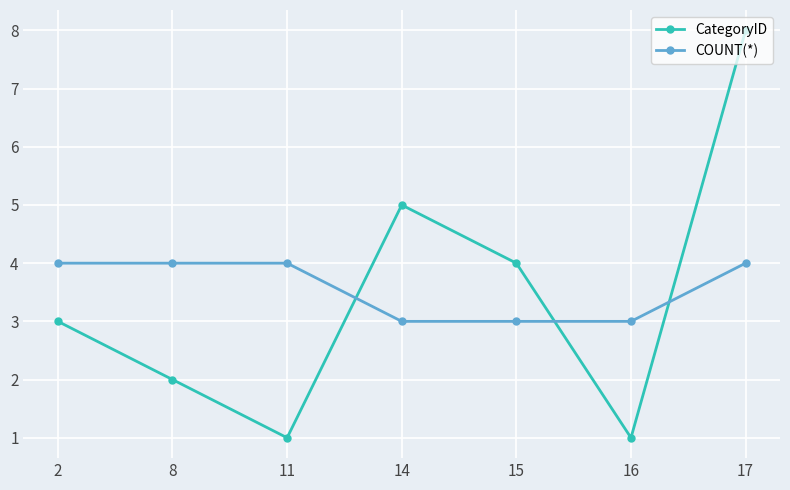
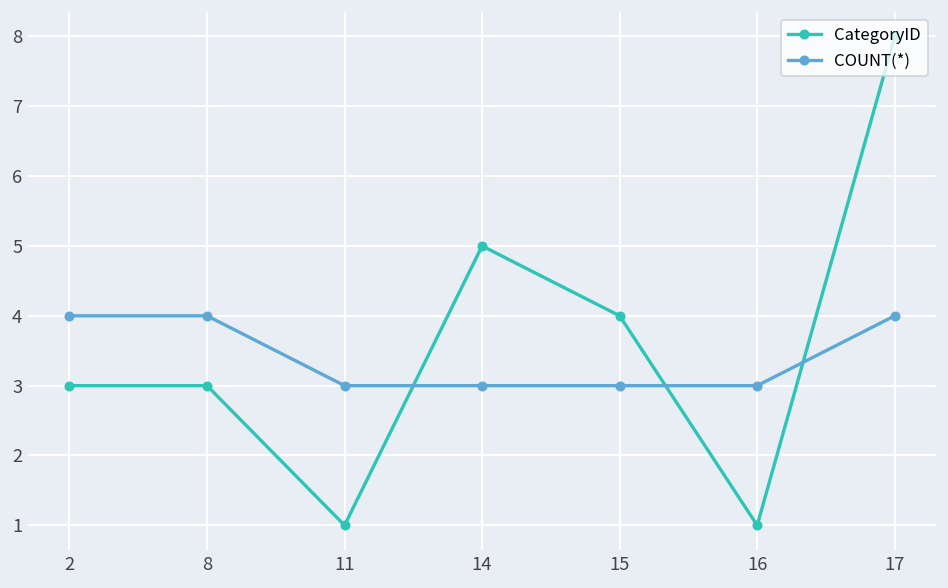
  {
    "CategoryID": {
      "2": 3,
-     "8": 2,
+     "8": 3,
      "11": 1,
      "14": 5,
      "15": 4,
      "16": 1
    },
    "COUNT(*)": {
      "2": 4,
      "8": 4,
-     "11": 4,
+     "11": 3,
      "14": 3,
      "15": 3,
      "16": 3,
      "17": 4
    }
  }
